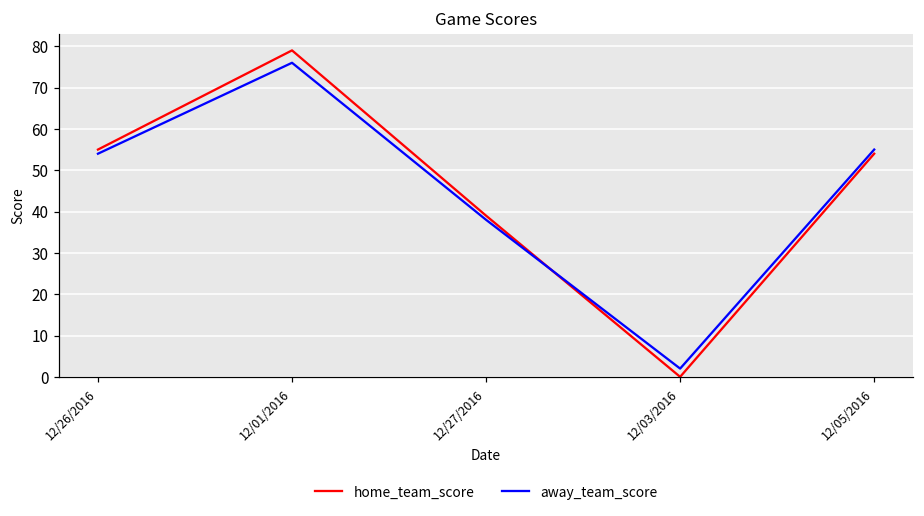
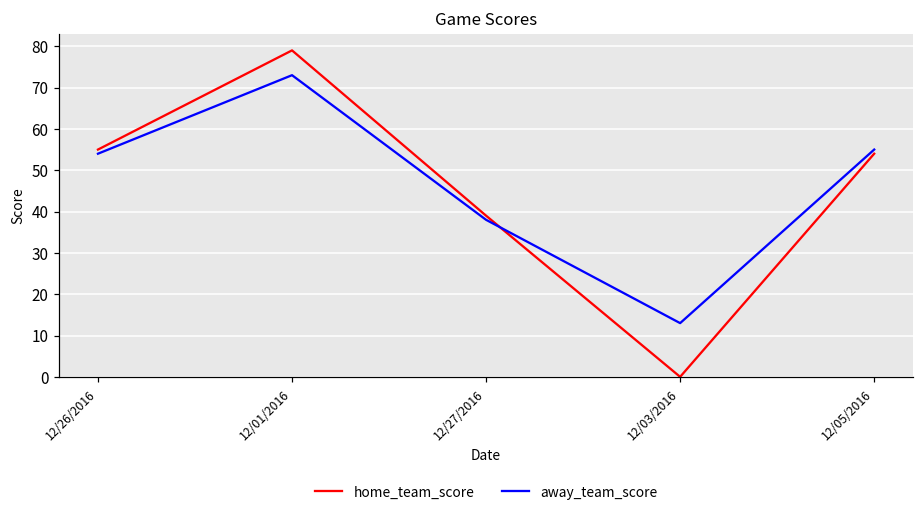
  {
    "home_team_score": {
      "12/26/2016": 55,
      "12/01/2016": 79,
      "12/27/2016": 39,
      "12/03/2016": 0,
      "12/05/2016": 54
    },
    "away_team_score": {
      "12/26/2016": 54,
-     "12/01/2016": 76,
+     "12/01/2016": 73,
      "12/27/2016": 38,
-     "12/03/2016": 2,
+     "12/03/2016": 13,
      "12/05/2016": 55
    }
  }
